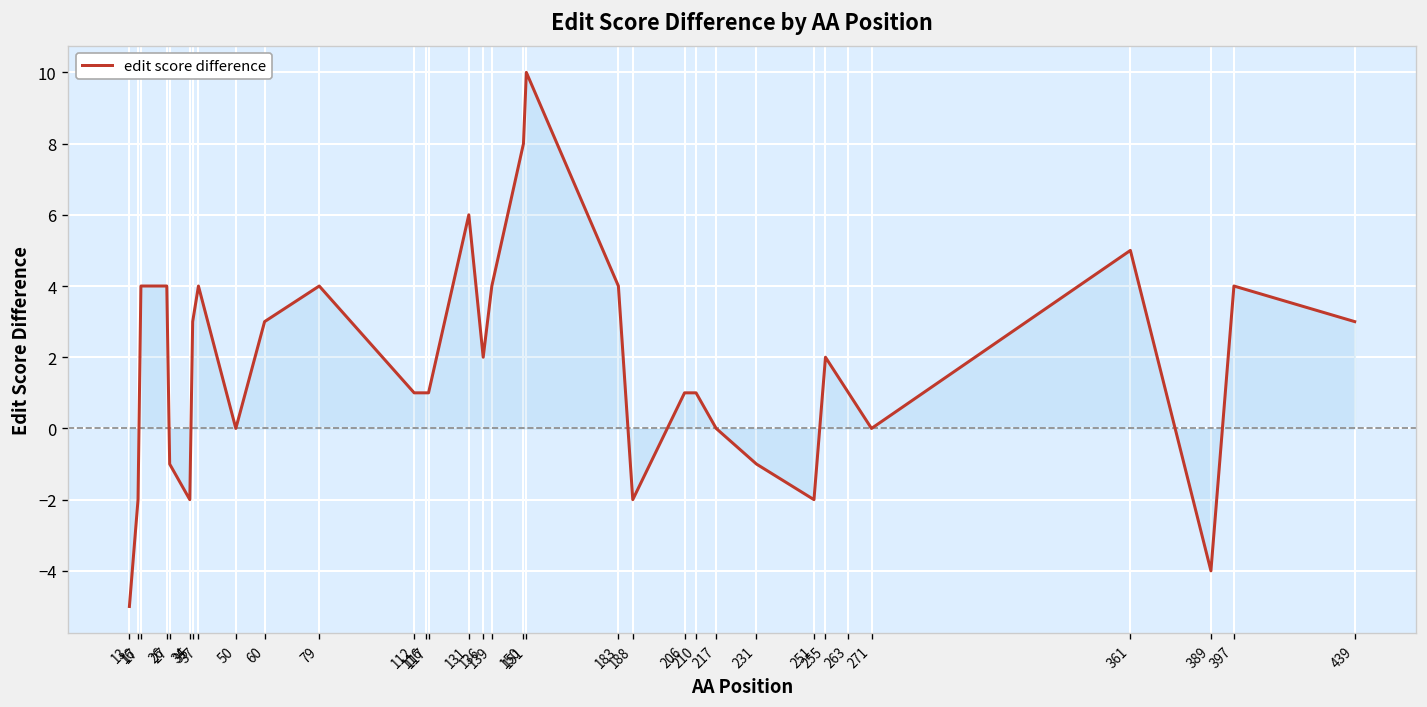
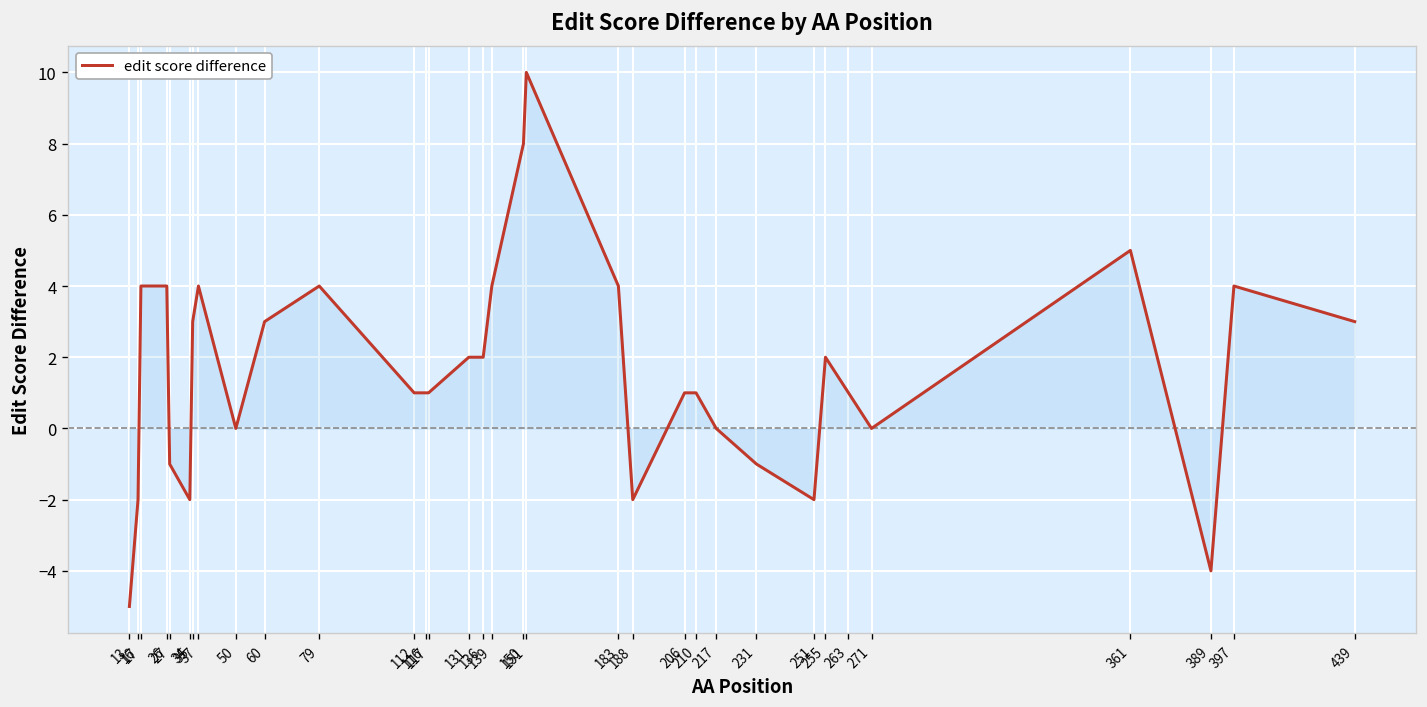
  {
    "edit score difference": {
      "13": -5,
      "16": -2,
      "27": -1,
      "34": -2,
-     "131": 6,
+     "131": 2,
      "188": -2,
      "231": -1,
      "251": -2,
      "389": -4
    }
  }
